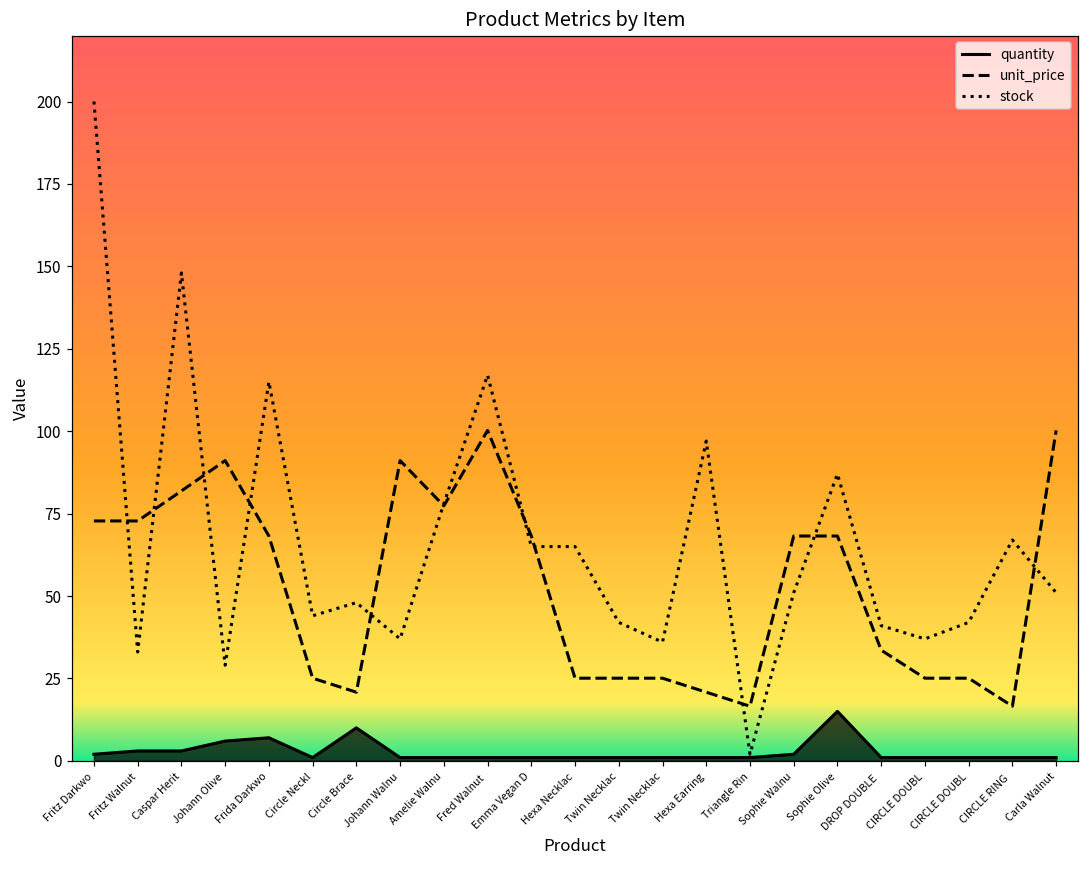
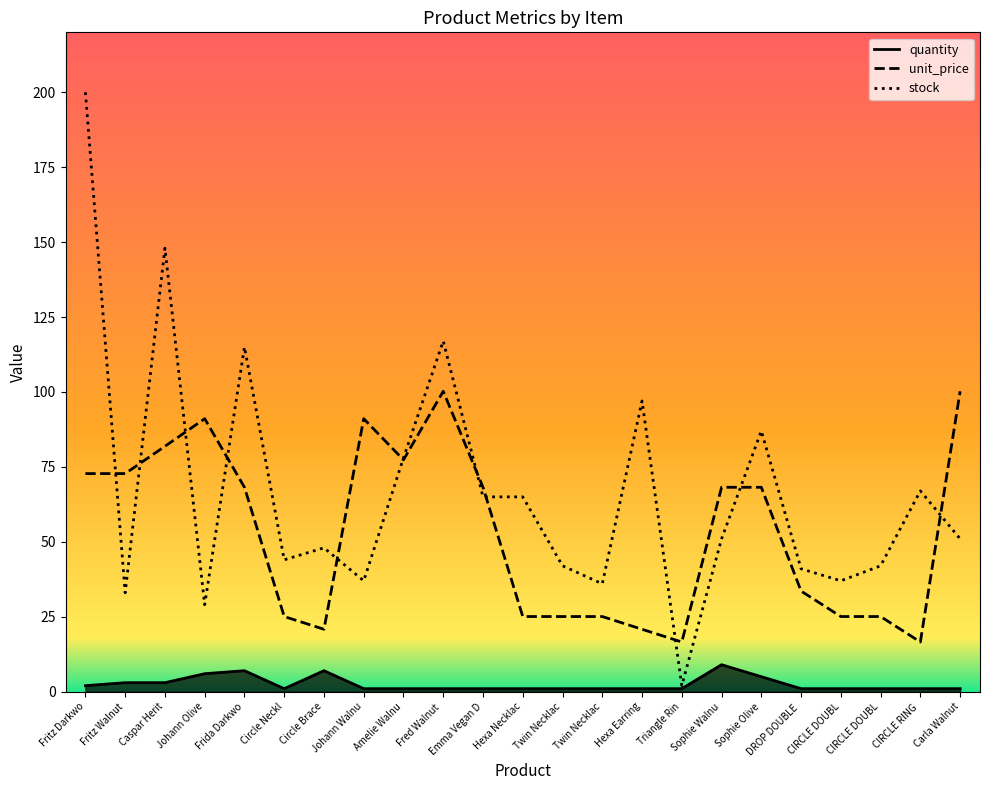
  {
    "quantity": {
      "Fritz Darkwo": 2,
      "Fritz Walnut": 3,
      "Caspar Herit": 3,
      "Johann Olive": 6,
      "Frida Darkwo": 7,
      "Circle Neckl": 1,
-     "Circle Brace": 10,
+     "Circle Brace": 7,
      "Johann Walnu": 1,
      "Amelie Walnu": 1,
      "Fred Walnut": 1,
      "Emma Vegan D": 1,
      "Hexa Necklac": 1,
      "Hexa Earring": 1,
      "Triangle Rin": 1,
-     "Sophie Walnu": 2,
-     "Sophie Olive": 15,
+     "Sophie Walnu": 9,
+     "Sophie Olive": 5,
      "DROP DOUBLE": 1,
      "CIRCLE RING": 1,
      "Carla Walnut": 1
    }
  }
